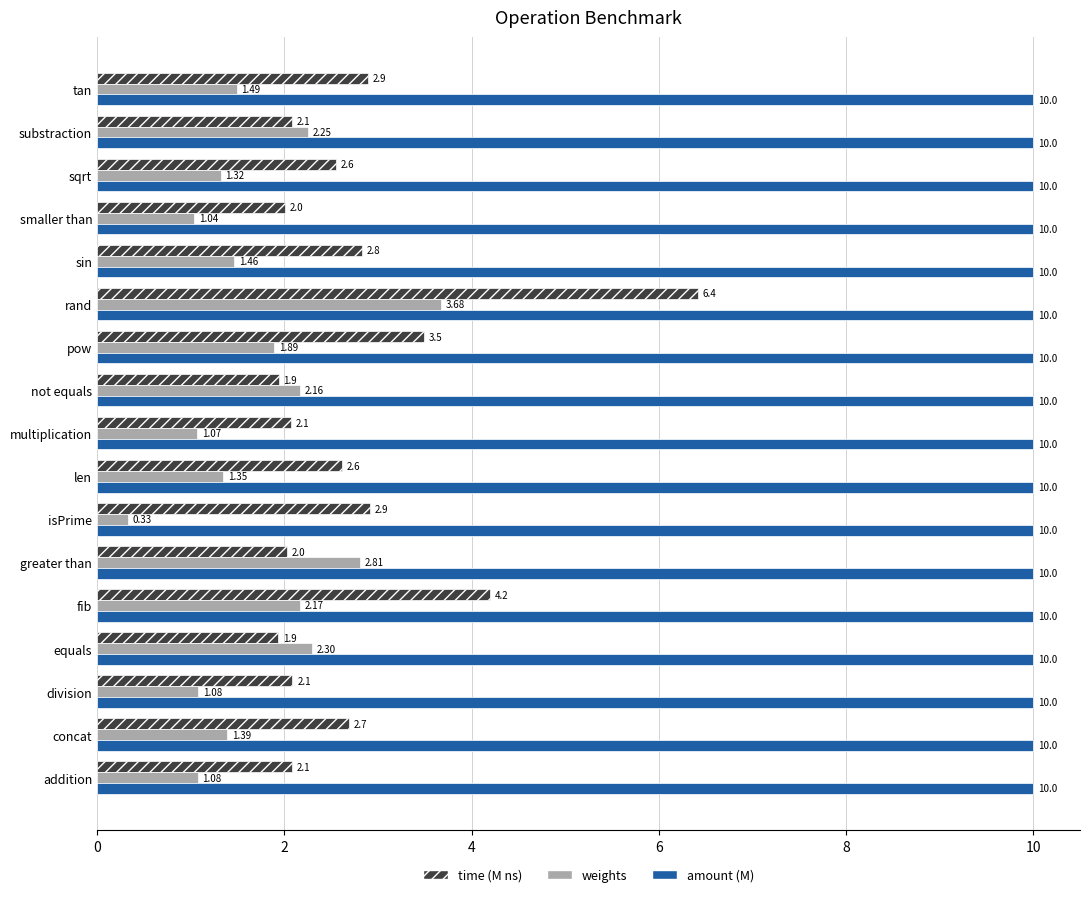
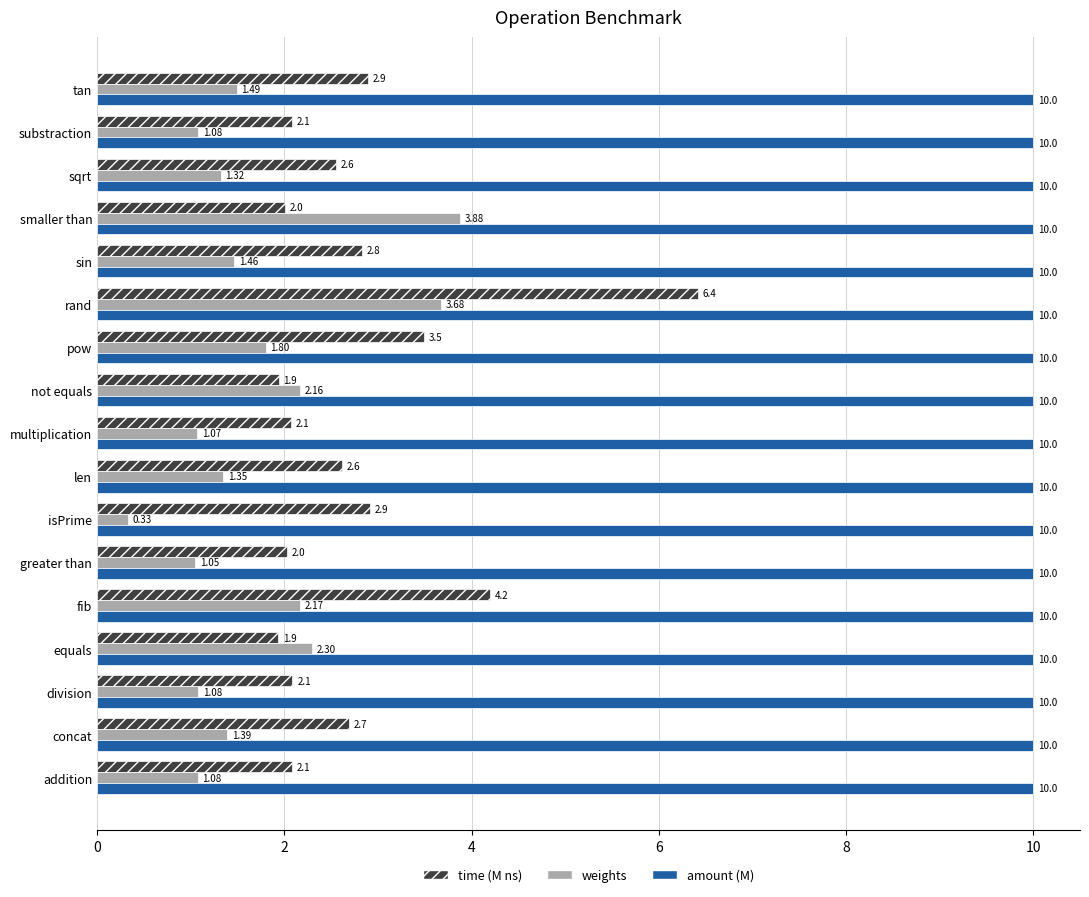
  {
    "weights": {
      "tan": 1.49,
-     "substraction": 2.25,
+     "substraction": 1.08,
      "sqrt": 1.32,
-     "smaller than": 1.04,
+     "smaller than": 3.88,
      "sin": 1.46,
      "rand": 3.68,
-     "pow": 1.89,
+     "pow": 1.80,
      "not equals": 2.16,
      "multiplication": 1.07,
      "len": 1.35,
      "isPrime": 0.33,
-     "greater than": 2.81,
+     "greater than": 1.05,
      "fib": 2.17,
      "equals": 2.30,
      "division": 1.08,
      "concat": 1.39,
      "addition": 1.08
    },
    "amount (M)": {
      "tan": 10.0,
      "substraction": 10.0,
      "sqrt": 10.0,
      "smaller than": 10.0,
      "sin": 10.0,
      "rand": 10.0,
      "pow": 10.0,
      "not equals": 10.0,
      "multiplication": 10.0,
      "len": 10.0,
      "isPrime": 10.0,
      "greater than": 10.0,
      "fib": 10.0,
      "equals": 10.0,
      "division": 10.0,
      "concat": 10.0,
      "addition": 10.0
    }
  }
